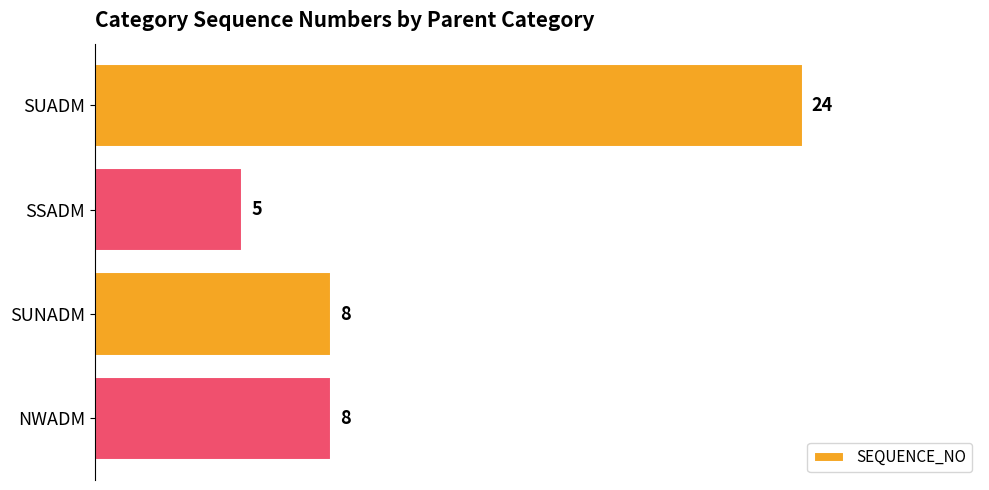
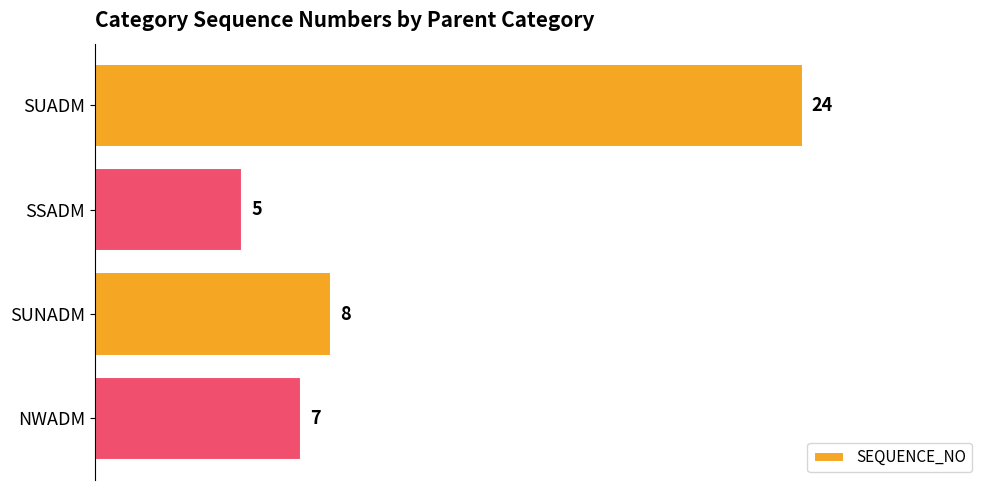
  {
    "SUADM": 24,
    "SSADM": 5,
    "SUNADM": 8,
-   "NWADM": 8
+   "NWADM": 7
  }
